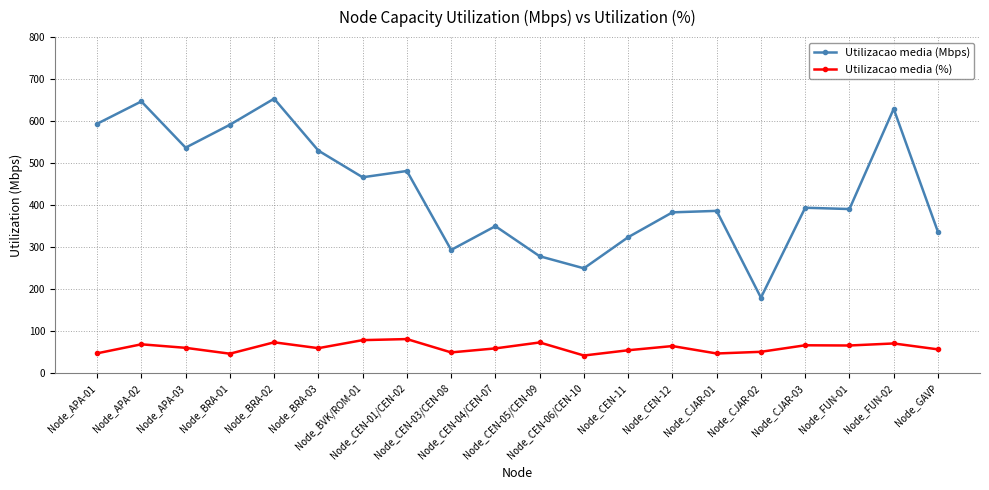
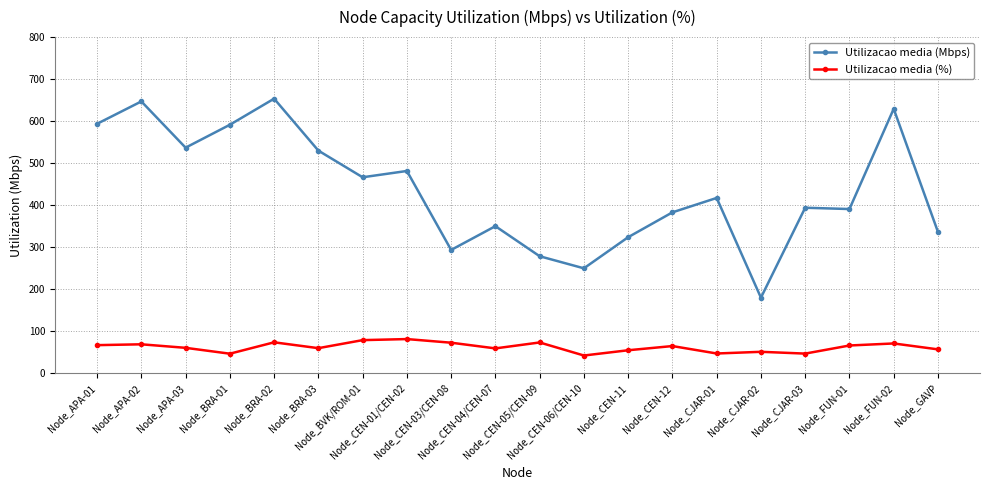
  {
    "Utilizacao media (Mbps)": {
      "Node_APA-01": 590,
      "Node_APA-02": 650,
      "Node_APA-03": 540,
      "Node_BRA-01": 590,
      "Node_BRA-02": 650,
      "Node_BRA-03": 530,
      "Node_BVK/ROM-01": 470,
      "Node_CEN-01/CEN-02": 480,
      "Node_CEN-03/CEN-08": 290,
      "Node_CEN-04/CEN-07": 350,
      "Node_CEN-05/CEN-09": 280,
      "Node_CEN-06/CEN-10": 250,
      "Node_CEN-11": 320,
      "Node_CEN-12": 380,
-     "Node_CJAR-01": 390,
+     "Node_CJAR-01": 420,
      "Node_CJAR-02": 180,
      "Node_CJAR-03": 390,
      "Node_FUN-01": 390,
      "Node_FUN-02": 630,
      "Node_GAVP": 340
    },
    "Utilizacao media (%)": {
-     "Node_APA-01": 50,
+     "Node_APA-01": 70,
      "Node_APA-02": 70,
      "Node_APA-03": 60,
      "Node_BRA-01": 50,
      "Node_BRA-02": 70,
      "Node_BRA-03": 60,
      "Node_BVK/ROM-01": 80,
      "Node_CEN-01/CEN-02": 80,
-     "Node_CEN-03/CEN-08": 50,
+     "Node_CEN-03/CEN-08": 70,
      "Node_CEN-04/CEN-07": 60,
      "Node_CEN-05/CEN-09": 70,
      "Node_CEN-06/CEN-10": 40,
      "Node_CEN-11": 50,
      "Node_CEN-12": 60,
      "Node_CJAR-01": 50,
      "Node_CJAR-02": 50,
-     "Node_CJAR-03": 70,
+     "Node_CJAR-03": 50,
      "Node_FUN-01": 70,
      "Node_FUN-02": 70,
      "Node_GAVP": 60
    }
  }
